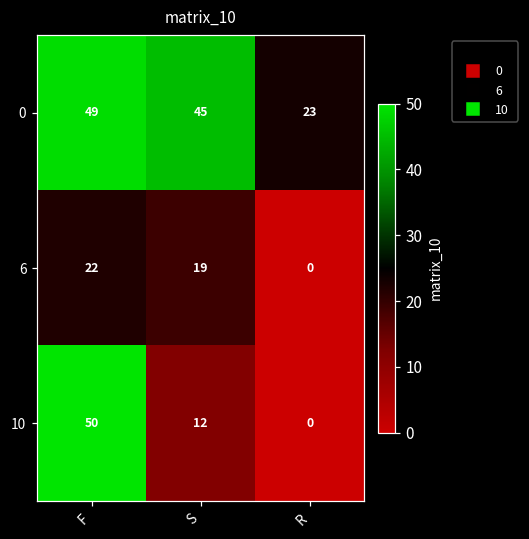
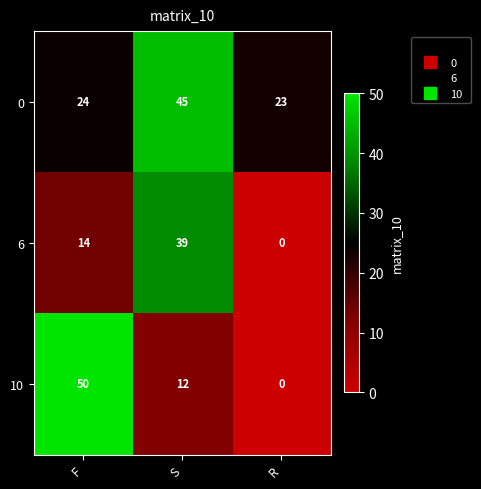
  {
    "0": {
-     "F": 49,
+     "F": 24,
      "S": 45,
      "R": 23
    },
    "6": {
-     "F": 22,
-     "S": 19,
+     "F": 14,
+     "S": 39,
      "R": 0
    },
    "10": {
      "F": 50,
      "S": 12,
      "R": 0
    }
  }
